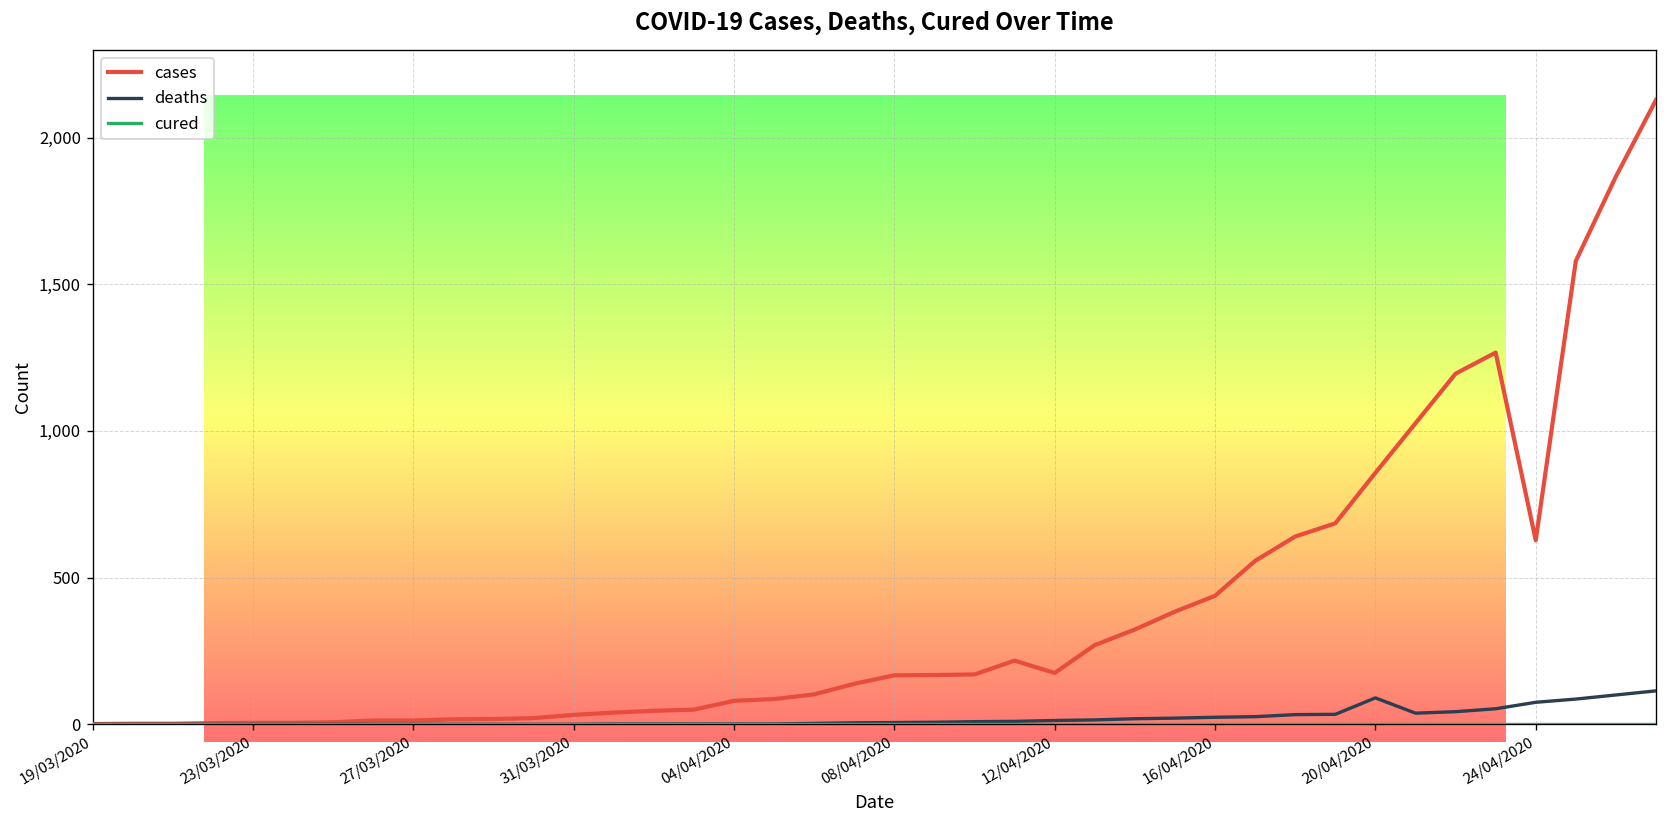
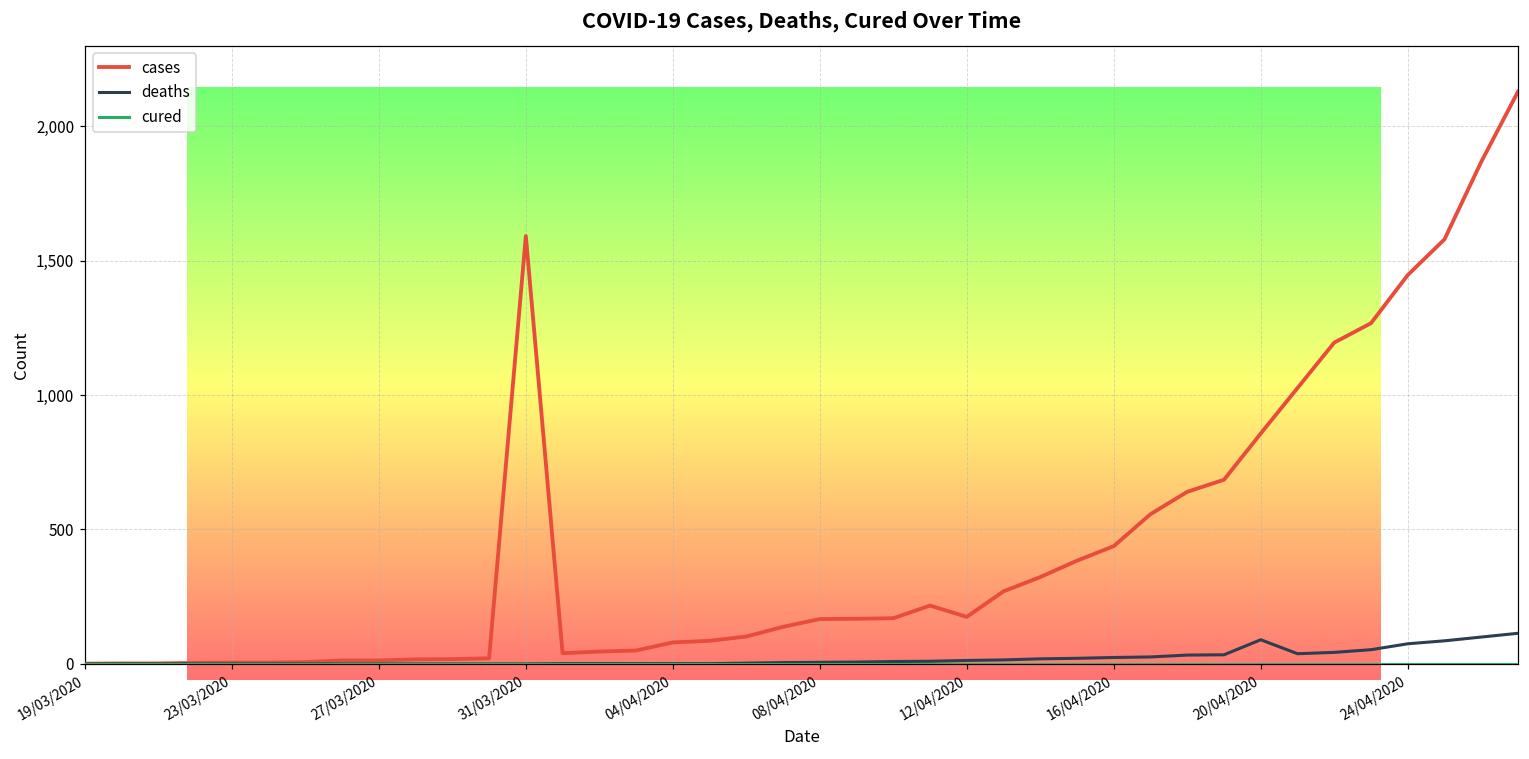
  {
    "cases": {
      "27/03/2020": "10",
-     "31/03/2020": "30",
+     "31/03/2020": "1,590",
      "04/04/2020": "80",
      "08/04/2020": "170",
      "12/04/2020": "180",
      "16/04/2020": "440",
      "20/04/2020": "860",
-     "24/04/2020": "630"
+     "24/04/2020": "1,450"
    },
    "deaths": {
      "12/04/2020": "10",
      "16/04/2020": "20",
      "20/04/2020": "90",
      "24/04/2020": "80"
    },
    "cured": {
      "12/04/2020": "0",
      "16/04/2020": "0",
      "20/04/2020": "0",
      "24/04/2020": "0"
    }
  }
